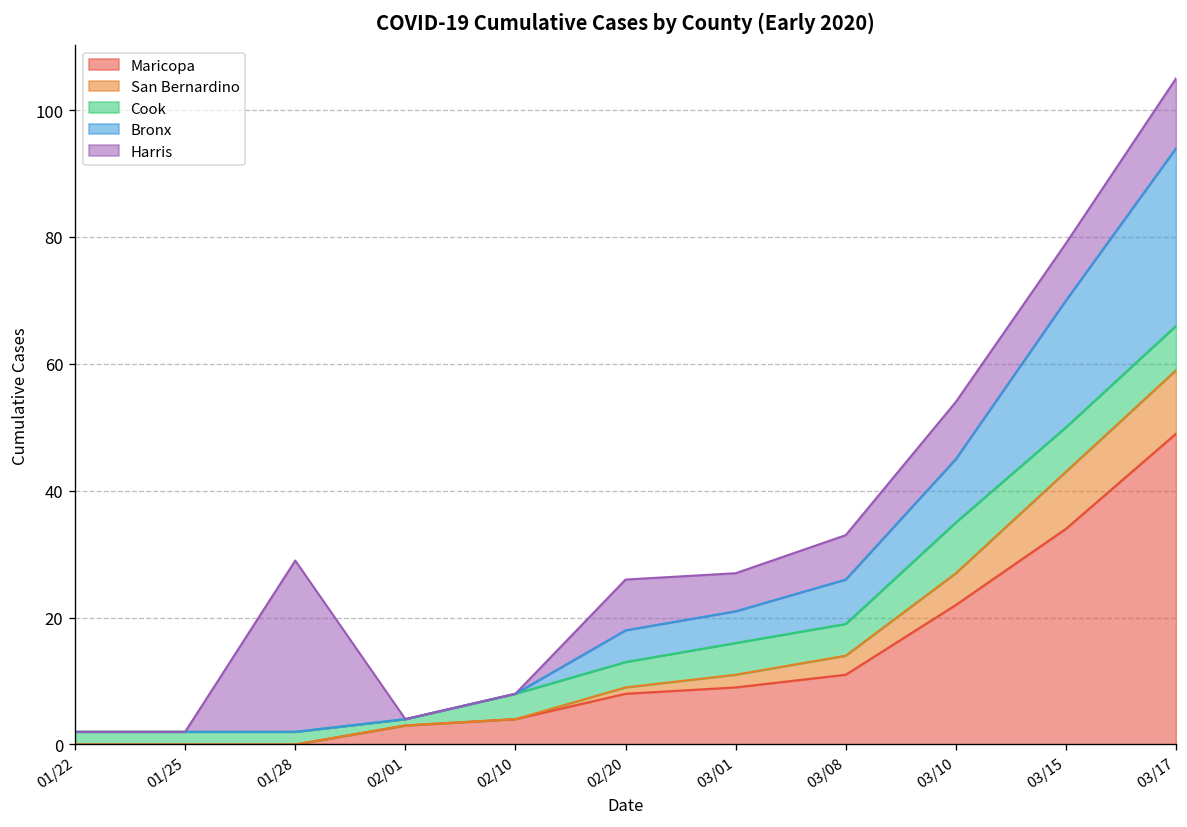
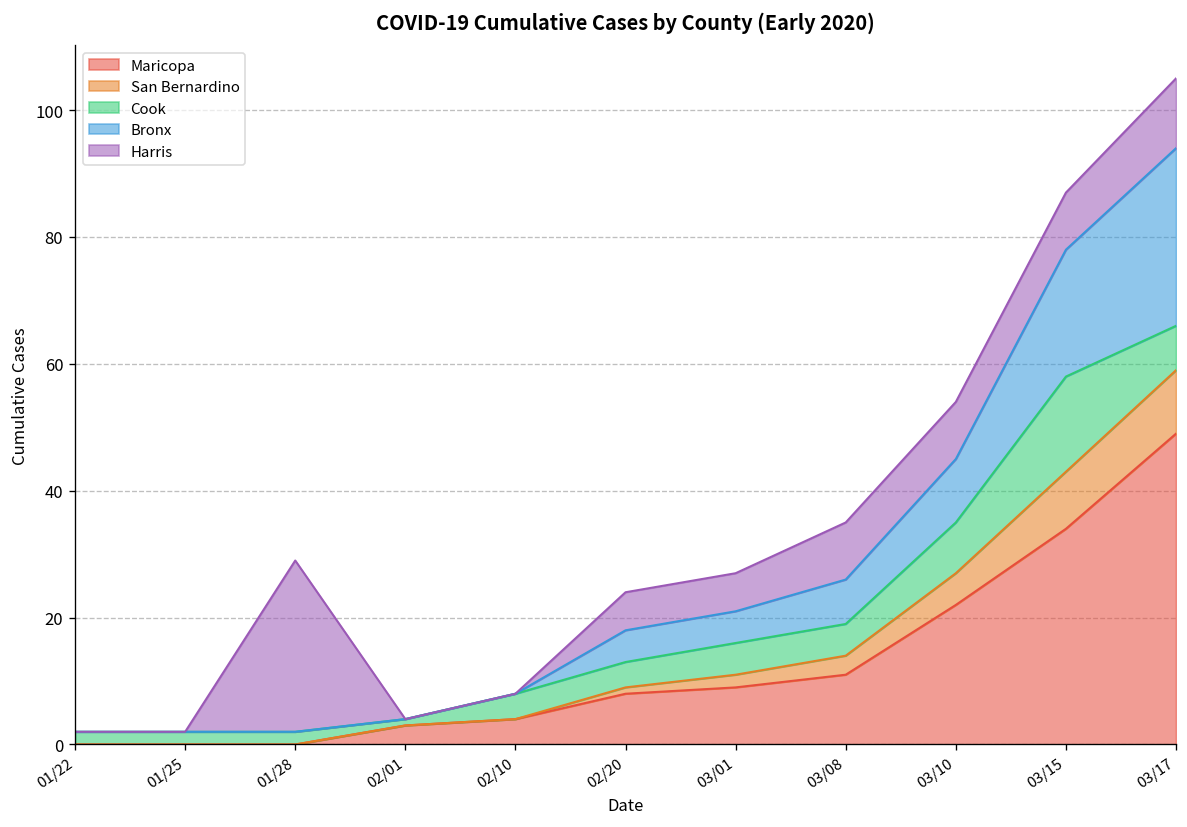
  {
    "Cook": {
      "02/20": 4,
      "03/01": 5,
      "03/08": 5,
      "03/10": 8,
-     "03/15": 7,
+     "03/15": 15,
      "03/17": 7
    },
    "Bronx": {
      "02/20": 5,
      "03/01": 5,
      "03/08": 7,
      "03/10": 10,
      "03/15": 20,
      "03/17": 28
    },
    "Harris": {
      "01/28": 27,
-     "02/20": 8,
+     "02/20": 6,
      "03/01": 6,
-     "03/08": 7,
+     "03/08": 9,
      "03/10": 9,
      "03/15": 9,
      "03/17": 11
    }
  }
